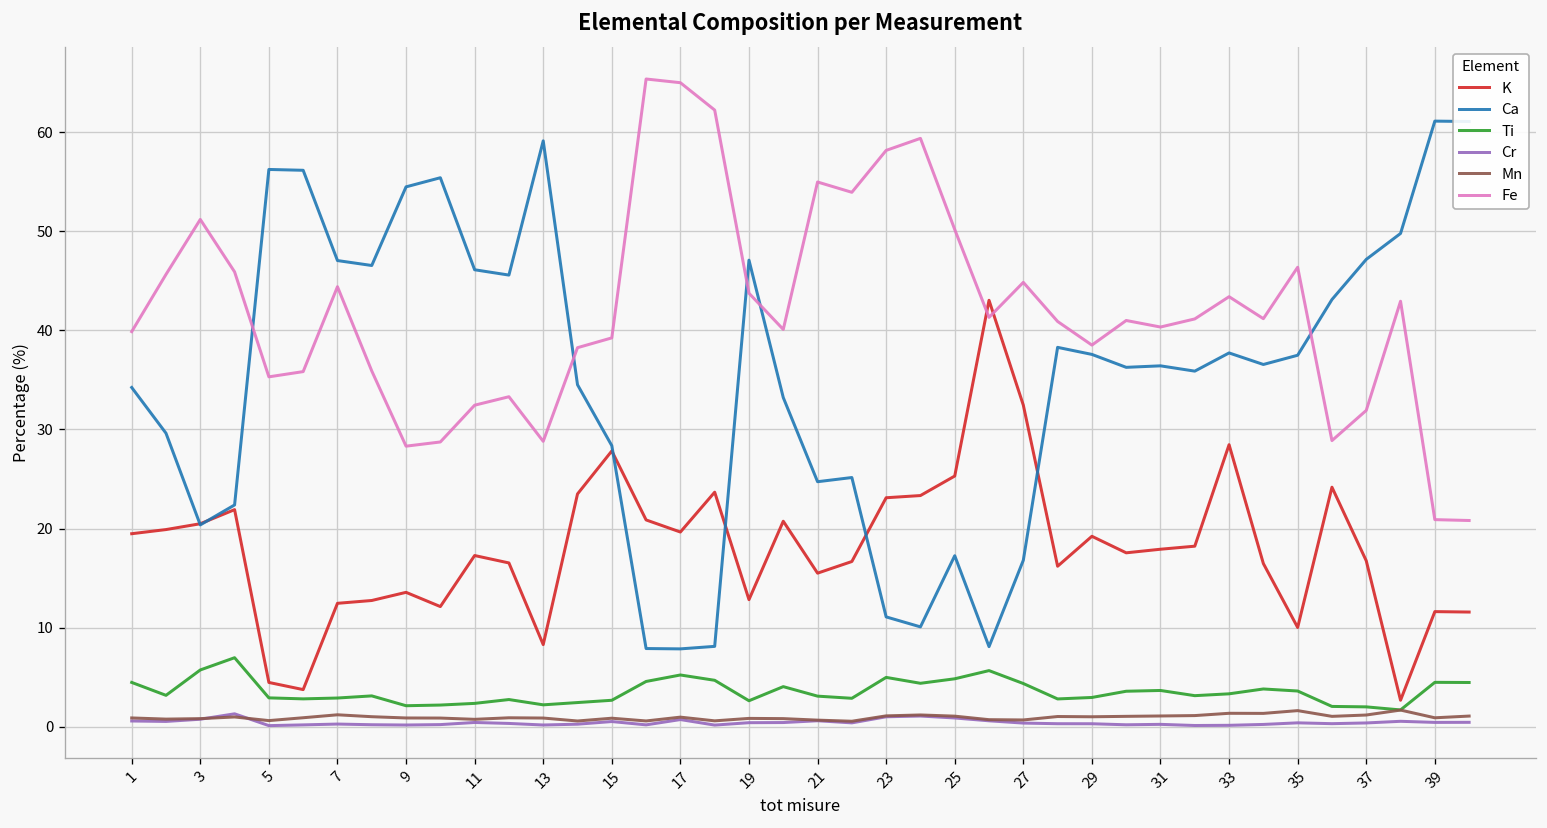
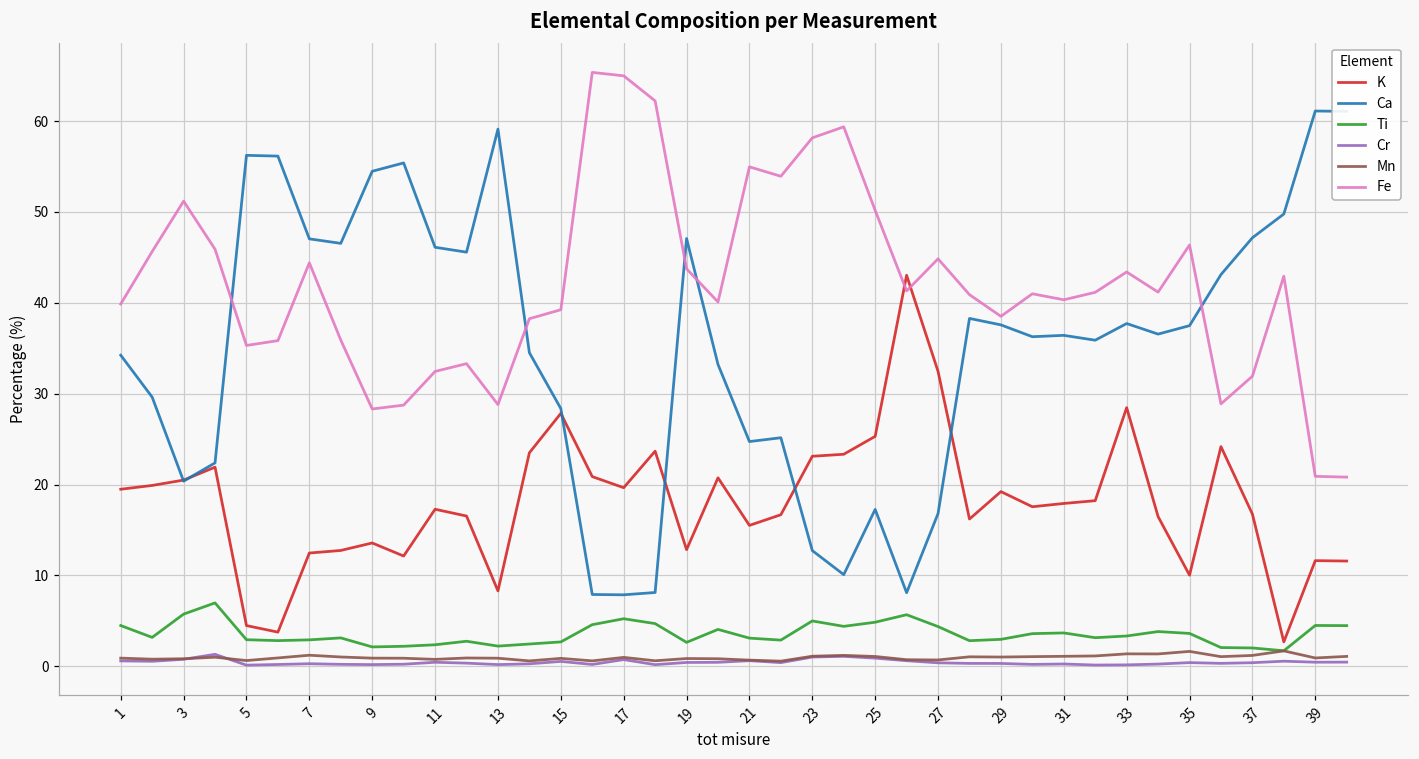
  {
    "K": {
      "1": 19,
      "5": 4,
      "7": 12,
      "9": 14,
      "11": 17,
      "13": 8,
      "15": 28,
      "17": 20,
      "19": 13,
      "21": 16,
      "23": 23,
      "25": 25,
      "27": 32,
      "29": 19,
      "31": 18,
      "33": 28,
      "35": 10,
      "37": 17,
      "39": 12
    },
    "Ca": {
      "1": 34,
      "5": 56,
      "7": 47,
      "9": 54,
      "11": 46,
      "13": 59,
      "15": 28,
      "17": 8,
      "19": 47,
      "21": 25,
-     "23": 11,
+     "23": 13,
      "25": 17,
      "27": 17,
      "29": 38,
      "31": 36,
      "33": 38,
      "35": 37,
      "37": 47,
      "39": 61
    },
    "Ti": {
      "1": 4,
      "3": 6,
      "5": 3,
      "7": 3,
      "9": 2,
      "11": 2,
      "13": 2,
      "15": 3,
      "17": 5,
      "19": 3,
      "21": 3,
      "23": 5,
      "25": 5,
      "27": 4,
      "29": 3,
      "31": 4,
      "33": 3,
      "35": 4,
      "37": 2,
      "39": 4
    },
    "Cr": {
      "5": 0,
      "7": 0,
      "9": 0,
      "11": 0,
      "13": 0,
      "15": 1,
      "19": 0,
      "27": 0,
      "29": 0,
      "31": 0,
      "33": 0,
      "35": 0,
      "37": 0,
      "39": 0
    },
    "Mn": {
      "5": 1,
      "7": 1,
      "9": 1,
      "11": 1,
      "13": 1,
      "15": 1,
      "19": 1,
      "27": 1,
      "29": 1,
      "31": 1,
      "33": 1,
      "35": 2,
      "37": 1,
      "39": 1
    },
    "Fe": {
      "1": 40,
      "3": 51,
      "5": 35,
      "7": 44,
      "9": 28,
      "11": 32,
      "13": 29,
      "15": 39,
      "17": 65,
      "19": 44,
      "21": 55,
      "23": 58,
      "25": 50,
      "27": 45,
      "29": 39,
      "31": 40,
      "33": 43,
      "35": 46,
      "37": 32,
      "39": 21
    }
  }
